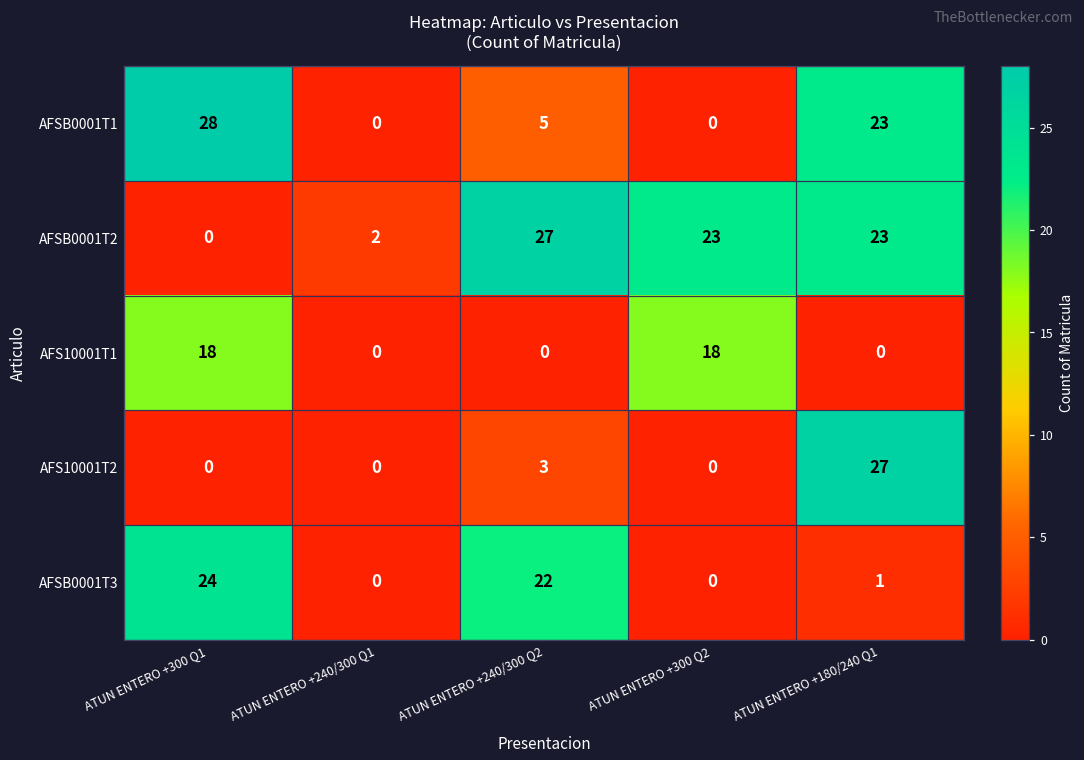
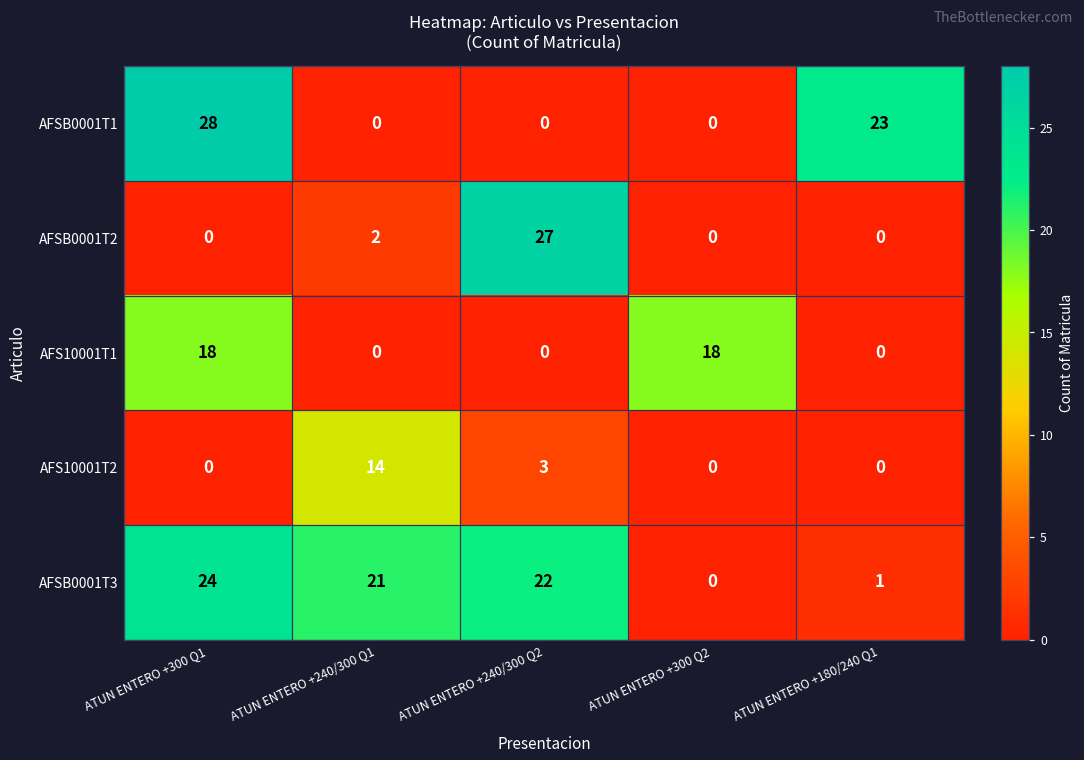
  {
    "AFSB0001T1": {
      "ATUN ENTERO +300 Q1": 28,
      "ATUN ENTERO +240/300 Q1": 0,
-     "ATUN ENTERO +240/300 Q2": 5,
+     "ATUN ENTERO +240/300 Q2": 0,
      "ATUN ENTERO +300 Q2": 0,
      "ATUN ENTERO +180/240 Q1": 23
    },
    "AFSB0001T2": {
      "ATUN ENTERO +300 Q1": 0,
      "ATUN ENTERO +240/300 Q1": 2,
      "ATUN ENTERO +240/300 Q2": 27,
-     "ATUN ENTERO +300 Q2": 23,
-     "ATUN ENTERO +180/240 Q1": 23
+     "ATUN ENTERO +300 Q2": 0,
+     "ATUN ENTERO +180/240 Q1": 0
    },
    "AFS10001T1": {
      "ATUN ENTERO +300 Q1": 18,
      "ATUN ENTERO +240/300 Q1": 0,
      "ATUN ENTERO +240/300 Q2": 0,
      "ATUN ENTERO +300 Q2": 18,
      "ATUN ENTERO +180/240 Q1": 0
    },
    "AFS10001T2": {
      "ATUN ENTERO +300 Q1": 0,
-     "ATUN ENTERO +240/300 Q1": 0,
+     "ATUN ENTERO +240/300 Q1": 14,
      "ATUN ENTERO +240/300 Q2": 3,
      "ATUN ENTERO +300 Q2": 0,
-     "ATUN ENTERO +180/240 Q1": 27
+     "ATUN ENTERO +180/240 Q1": 0
    },
    "AFSB0001T3": {
      "ATUN ENTERO +300 Q1": 24,
-     "ATUN ENTERO +240/300 Q1": 0,
+     "ATUN ENTERO +240/300 Q1": 21,
      "ATUN ENTERO +240/300 Q2": 22,
      "ATUN ENTERO +300 Q2": 0,
      "ATUN ENTERO +180/240 Q1": 1
    }
  }
